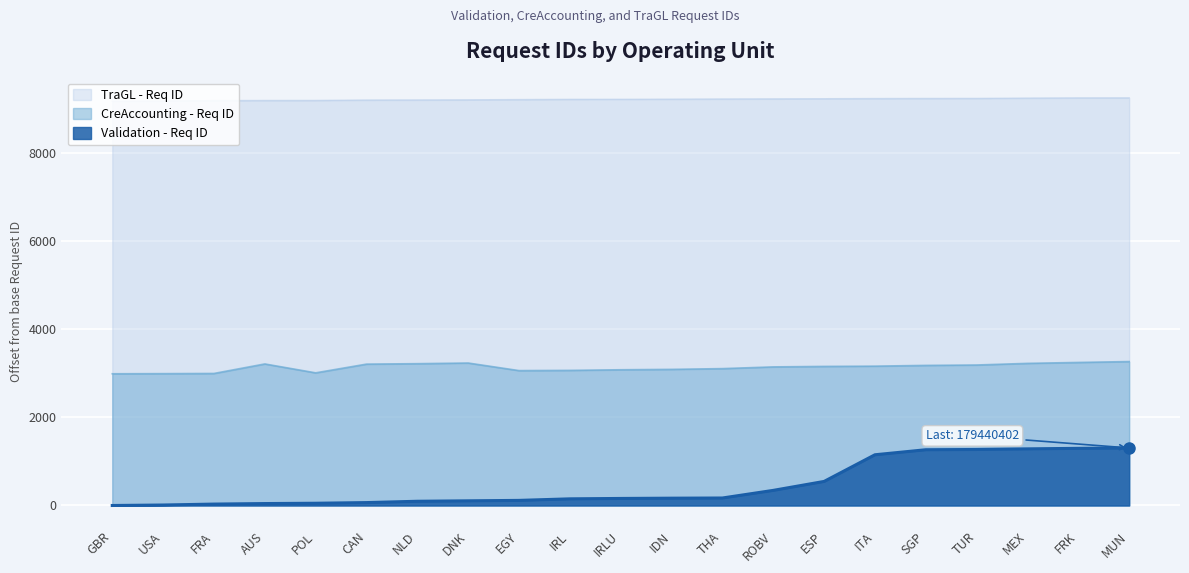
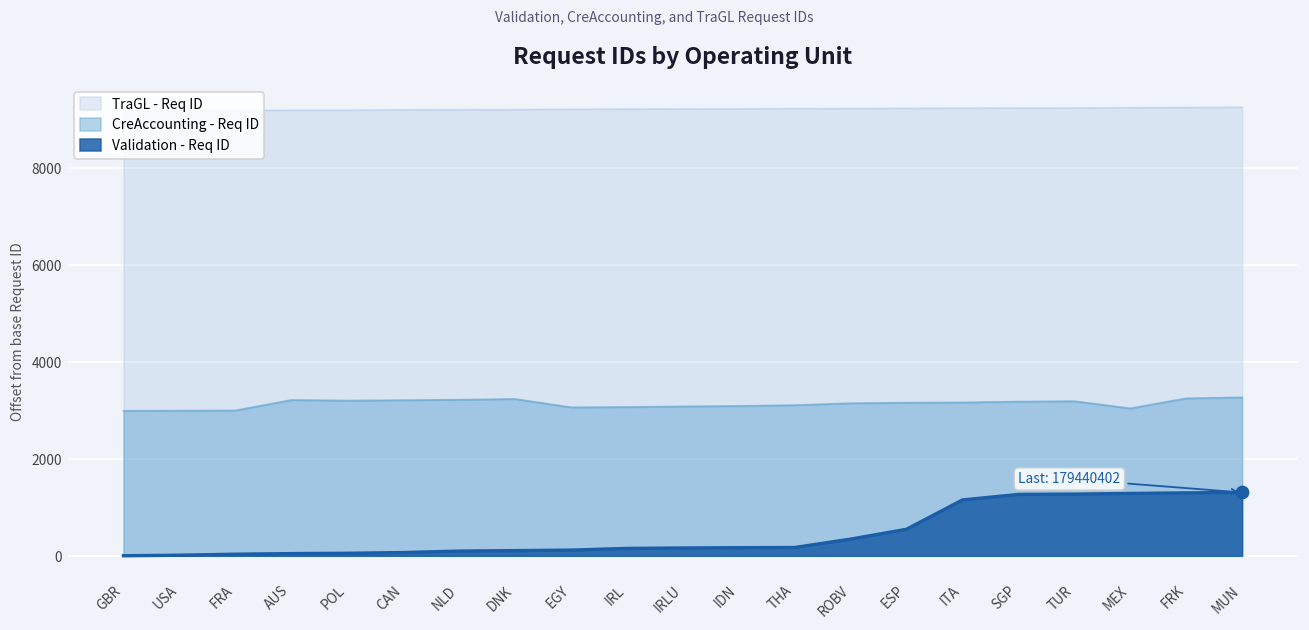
  {
    "TraGL - Req ID": {
      "AUS": 9200,
      "POL": 9200,
      "CAN": 9200,
      "NLD": 9200,
      "DNK": 9200,
      "EGY": 9200,
      "IRL": 9200,
      "IRLU": 9200,
      "IDN": 9200,
      "THA": 9200,
      "ROBV": 9200,
      "ESP": 9200,
      "ITA": 9200,
      "SGP": 9200,
      "TUR": 9200,
      "MEX": 9200,
      "FRK": 9200,
      "MUN": 9300
    },
    "CreAccounting - Req ID": {
      "GBR": 3000,
      "USA": 3000,
      "FRA": 3000,
      "AUS": 3200,
-     "POL": 3000,
+     "POL": 3200,
      "CAN": 3200,
      "NLD": 3200,
      "DNK": 3200,
      "EGY": 3100,
      "IRL": 3100,
      "IRLU": 3100,
      "IDN": 3100,
      "THA": 3100,
      "ROBV": 3100,
      "ESP": 3200,
      "ITA": 3200,
      "SGP": 3200,
      "TUR": 3200,
-     "MEX": 3200,
+     "MEX": 3000,
      "FRK": 3200,
      "MUN": 3300
    }
  }
